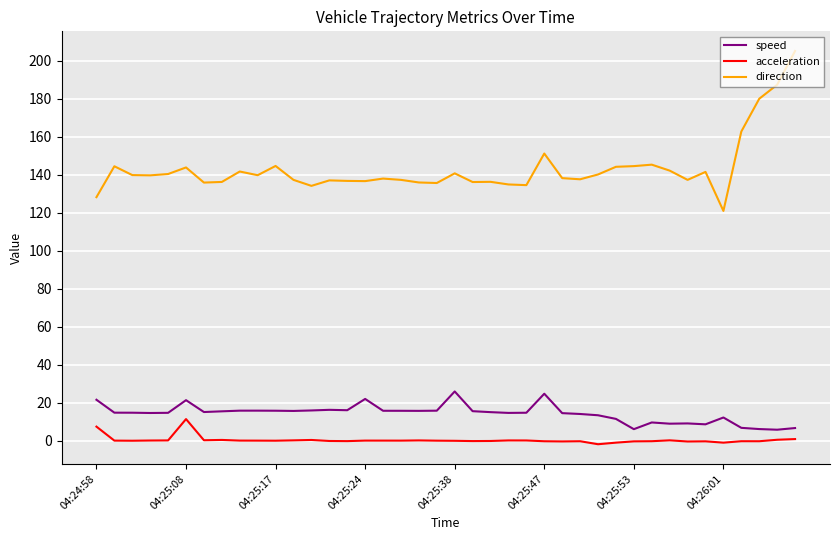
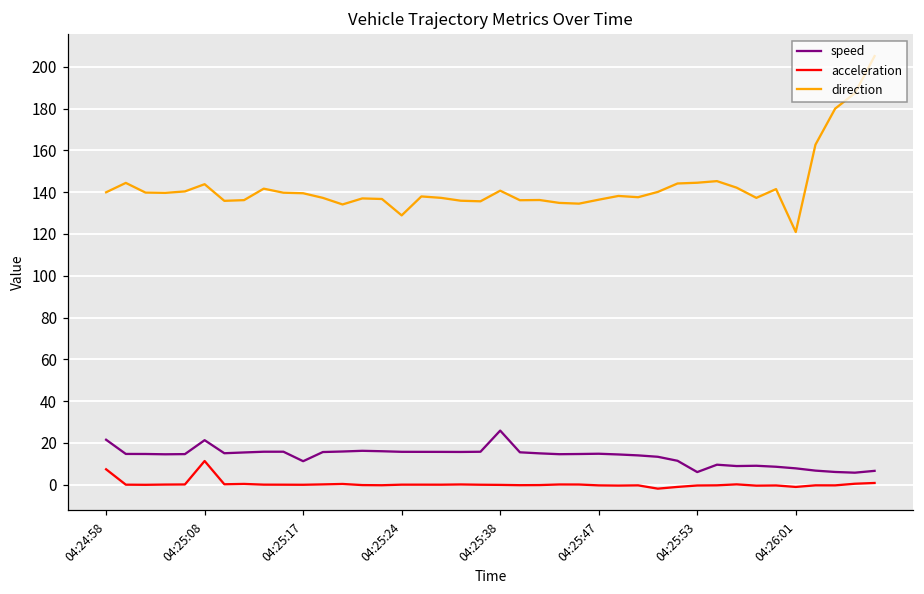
  {
    "speed": {
      "04:24:58": 22,
      "04:25:08": 21,
-     "04:25:17": 16,
-     "04:25:24": 22,
+     "04:25:17": 11,
+     "04:25:24": 16,
      "04:25:38": 26,
-     "04:25:47": 25,
+     "04:25:47": 15,
      "04:25:53": 6,
-     "04:26:01": 12
+     "04:26:01": 8
    },
    "acceleration": {
      "04:24:58": 7,
      "04:25:08": 11,
      "04:25:17": 0,
      "04:25:24": 0,
      "04:25:38": 0,
      "04:25:47": 0,
      "04:25:53": 0,
      "04:26:01": -1
    },
    "direction": {
-     "04:24:58": 128,
+     "04:24:58": 140,
      "04:25:08": 144,
-     "04:25:17": 145,
-     "04:25:24": 137,
+     "04:25:17": 139,
+     "04:25:24": 129,
      "04:25:38": 141,
-     "04:25:47": 151,
+     "04:25:47": 136,
      "04:25:53": 145,
      "04:26:01": 121
    }
  }
